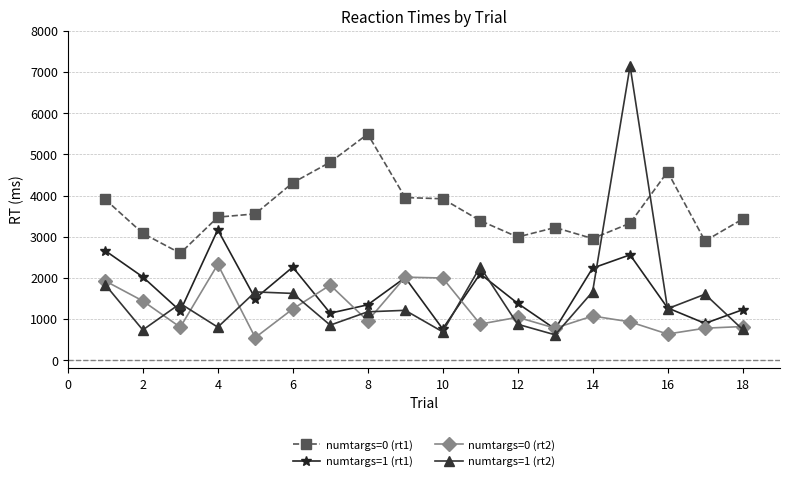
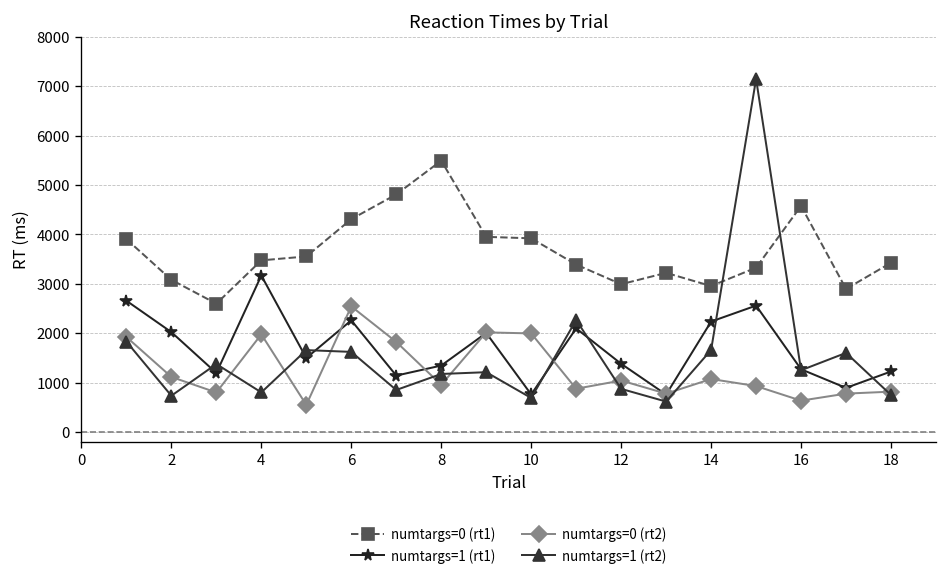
  {
    "numtargs=0 (rt2)": {
-     "2": 1400,
-     "4": 2300,
-     "6": 1200,
+     "2": 1100,
+     "4": 2000,
+     "6": 2500,
      "8": 1000,
      "10": 2000,
      "12": 1000,
      "14": 1100,
      "16": 600,
      "18": 800
    }
  }
